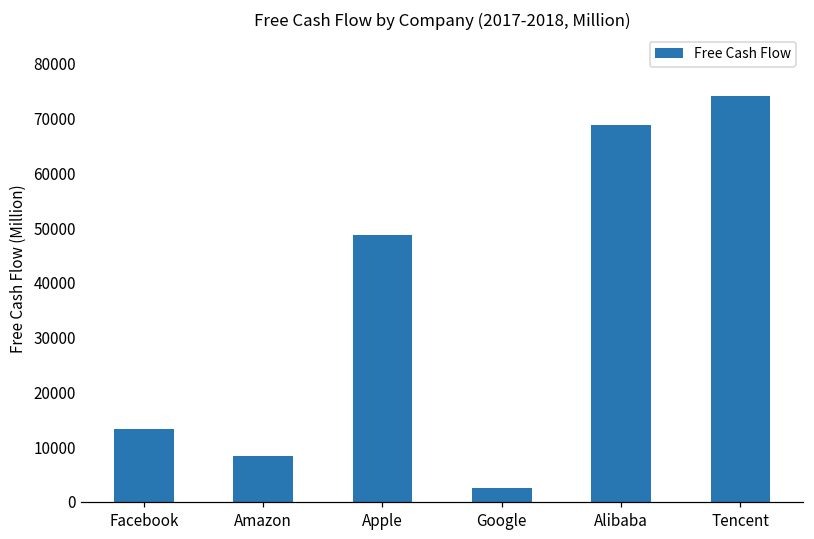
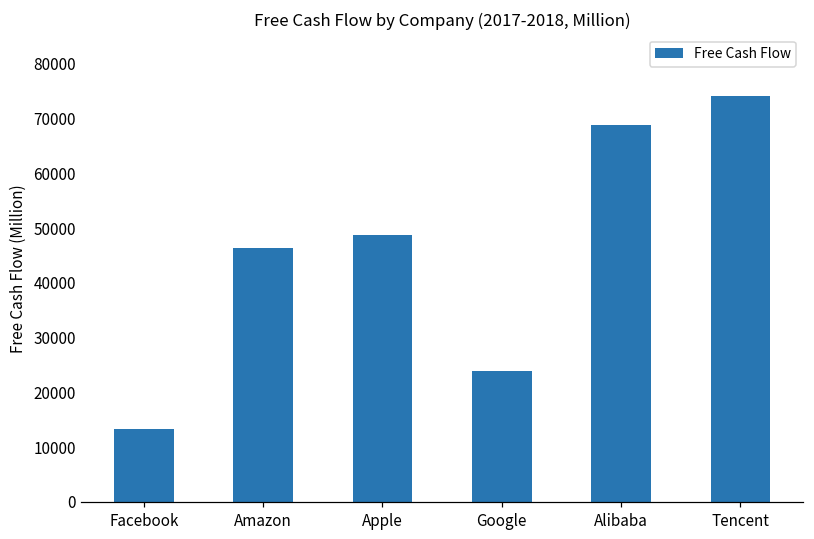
  {
    "Facebook": 13000,
-   "Amazon": 8000,
+   "Amazon": 46000,
    "Apple": 49000,
-   "Google": 3000,
+   "Google": 24000,
    "Alibaba": 69000,
    "Tencent": 74000
  }
